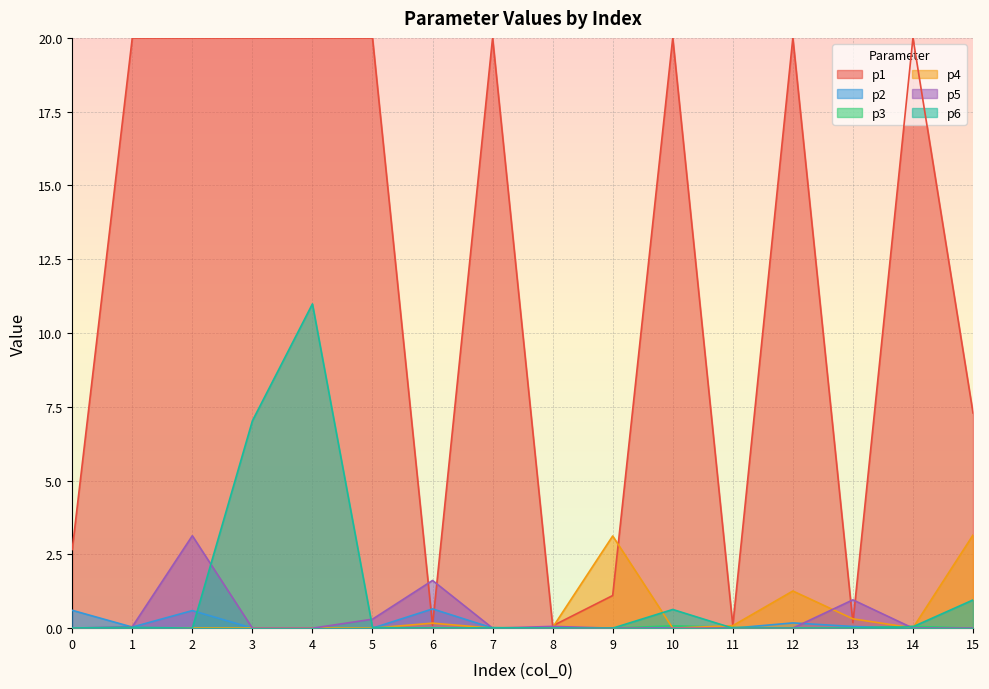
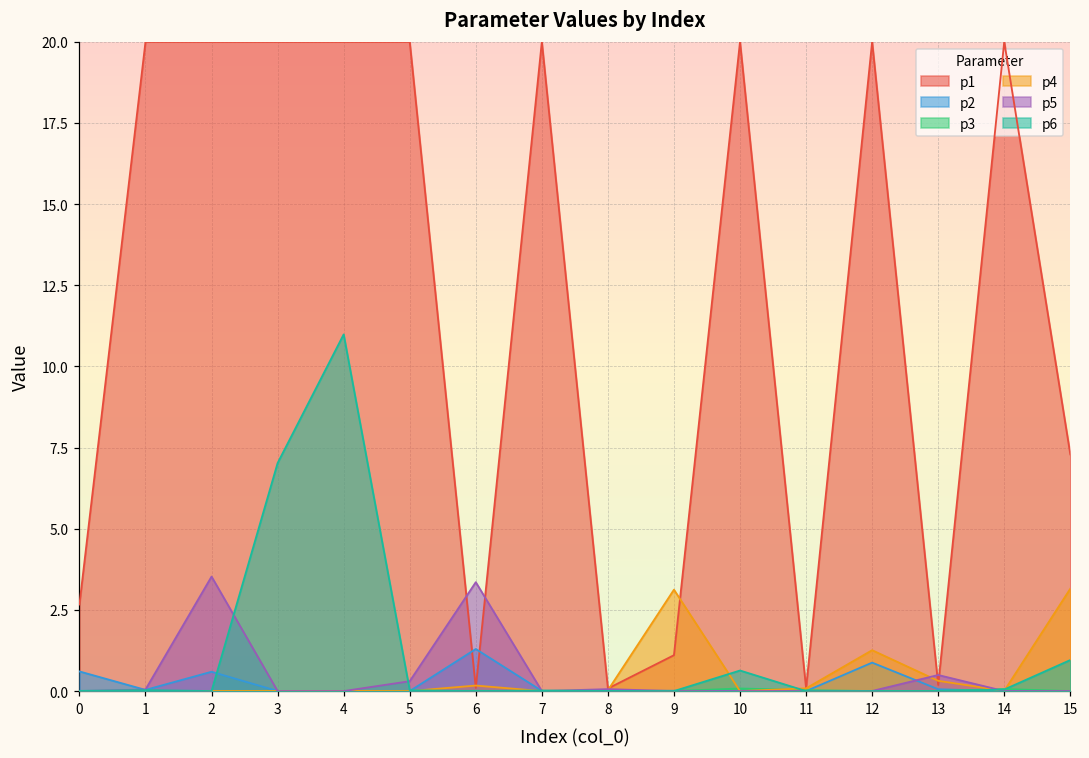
  {
    "p1": {
      "0": 2.7,
      "1": 20.0,
      "2": 20.0,
      "3": 20.0,
      "4": 20.0,
      "5": 20.0,
      "7": 20.0,
      "9": 1.1,
      "10": 20.0,
      "12": 20.0,
      "13": 0.2,
      "14": 20.0,
      "15": 7.3
    },
    "p2": {
      "0": 0.6,
      "2": 0.6,
-     "6": 0.7,
-     "12": 0.2
+     "6": 1.3,
+     "12": 0.9
    },
    "p4": {
      "9": 3.1,
      "12": 1.3,
      "13": 0.3,
      "15": 3.2
    },
    "p5": {
-     "2": 3.1,
+     "2": 3.5,
      "5": 0.3,
-     "6": 1.6,
-     "13": 1.0
+     "6": 3.4,
+     "13": 0.5
    }
  }
